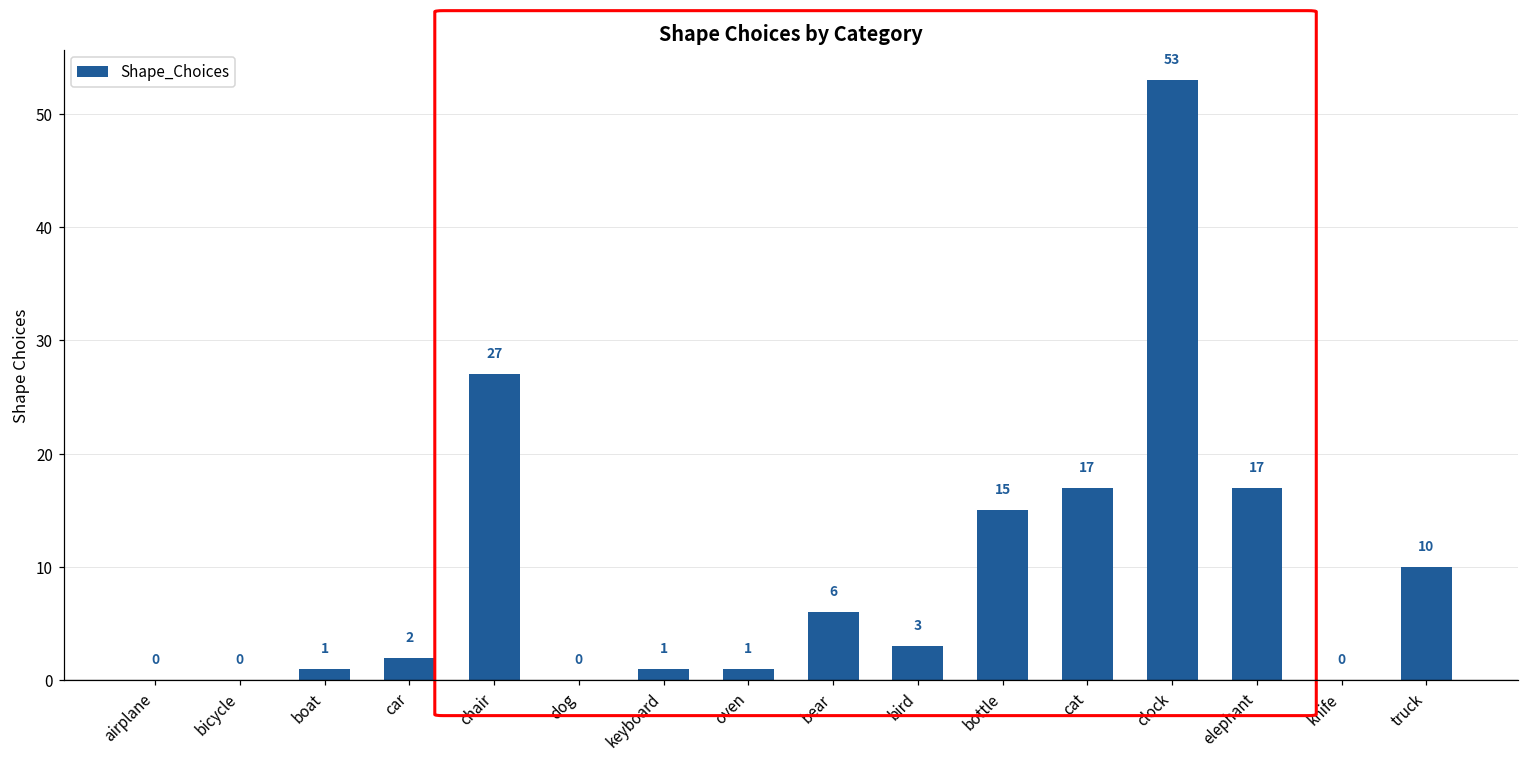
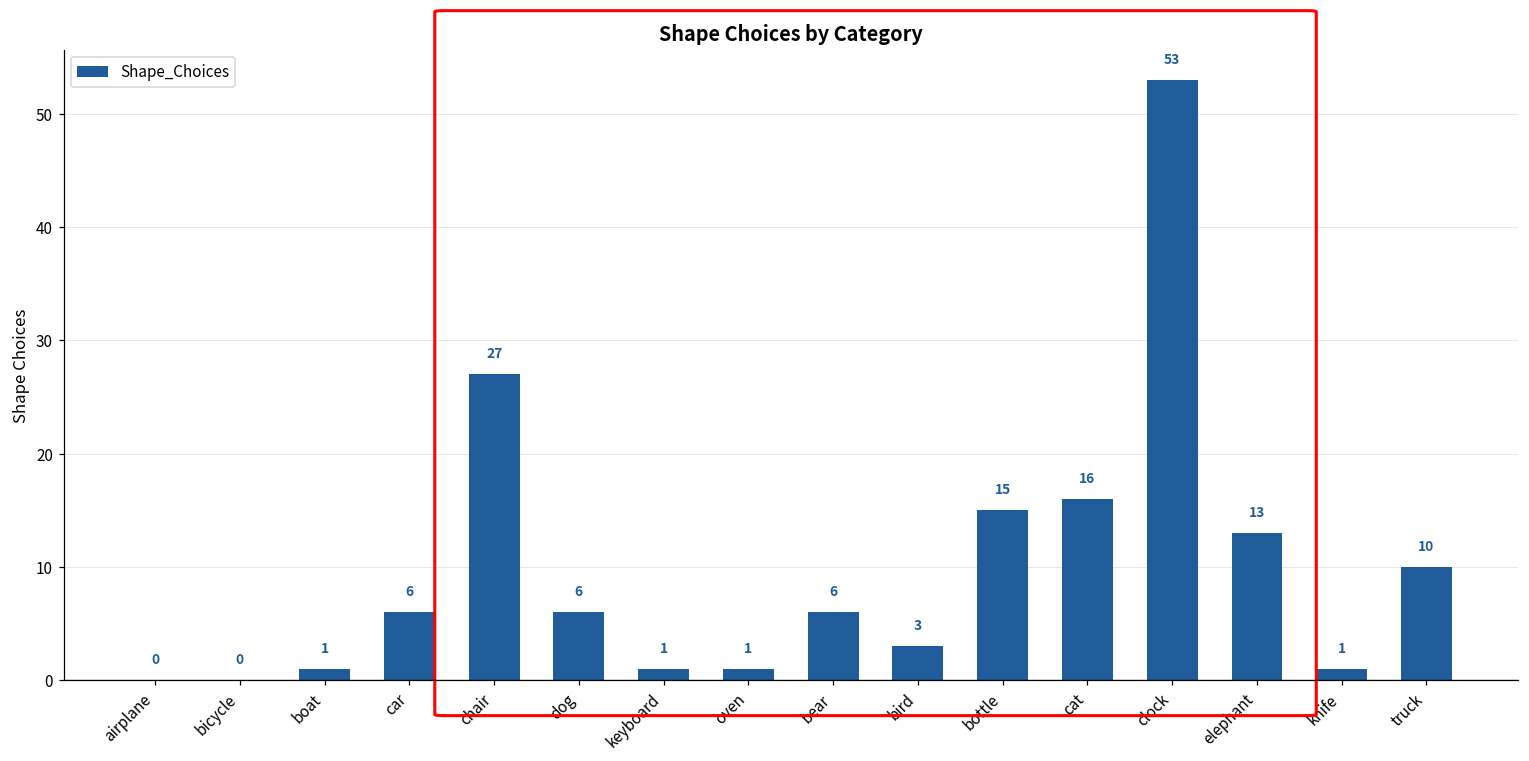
  {
    "airplane": 0,
    "bicycle": 0,
    "boat": 1,
-   "car": 2,
+   "car": 6,
    "chair": 27,
-   "dog": 0,
+   "dog": 6,
    "keyboard": 1,
    "oven": 1,
    "bear": 6,
    "bird": 3,
    "bottle": 15,
-   "cat": 17,
+   "cat": 16,
    "clock": 53,
-   "elephant": 17,
-   "knife": 0,
+   "elephant": 13,
+   "knife": 1,
    "truck": 10
  }
